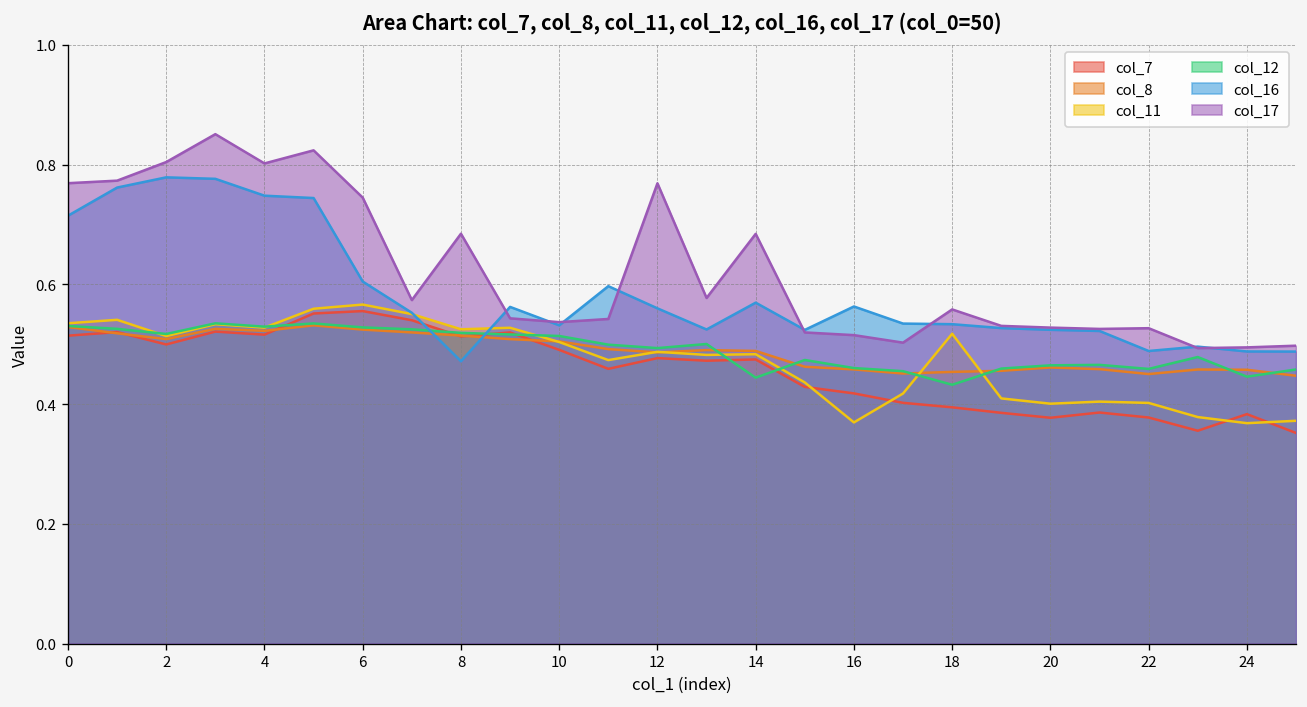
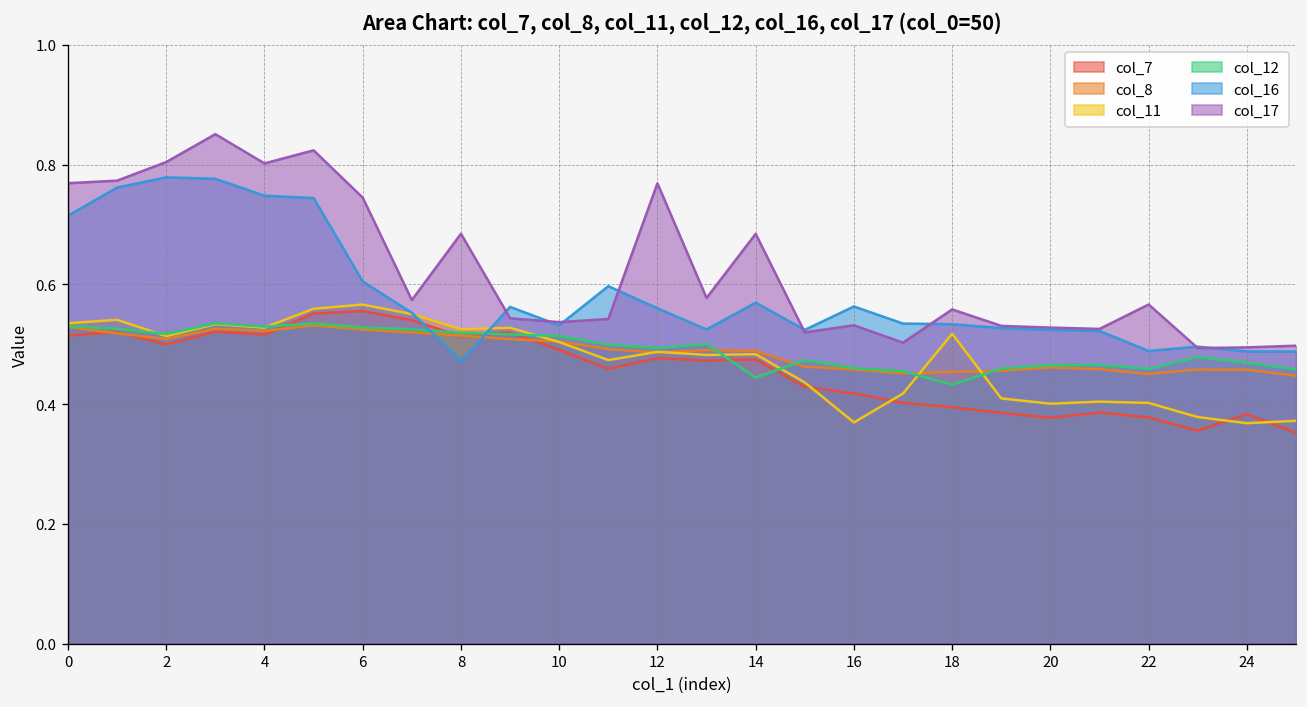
  {
    "col_11": {
      "6": 0.57,
      "8": 0.52,
      "14": 0.48,
      "16": 0.37,
      "18": 0.52,
      "20": 0.40,
      "22": 0.40,
      "24": 0.37
    },
    "col_12": {
      "10": 0.51,
      "12": 0.49,
      "14": 0.44,
      "18": 0.43,
      "22": 0.46,
-     "24": 0.45
+     "24": 0.47
    },
    "col_16": {
      "0": 0.71,
      "2": 0.78,
      "4": 0.75,
      "6": 0.60,
      "8": 0.47,
      "10": 0.53,
      "12": 0.56,
      "14": 0.57,
      "16": 0.56,
      "18": 0.53,
      "22": 0.49,
      "24": 0.49
    },
    "col_17": {
      "0": 0.77,
      "2": 0.80,
      "4": 0.80,
      "6": 0.74,
      "8": 0.68,
      "10": 0.54,
      "12": 0.77,
      "14": 0.68,
-     "16": 0.52,
+     "16": 0.53,
      "18": 0.56,
-     "22": 0.53,
+     "22": 0.57,
      "24": 0.49
    }
  }
